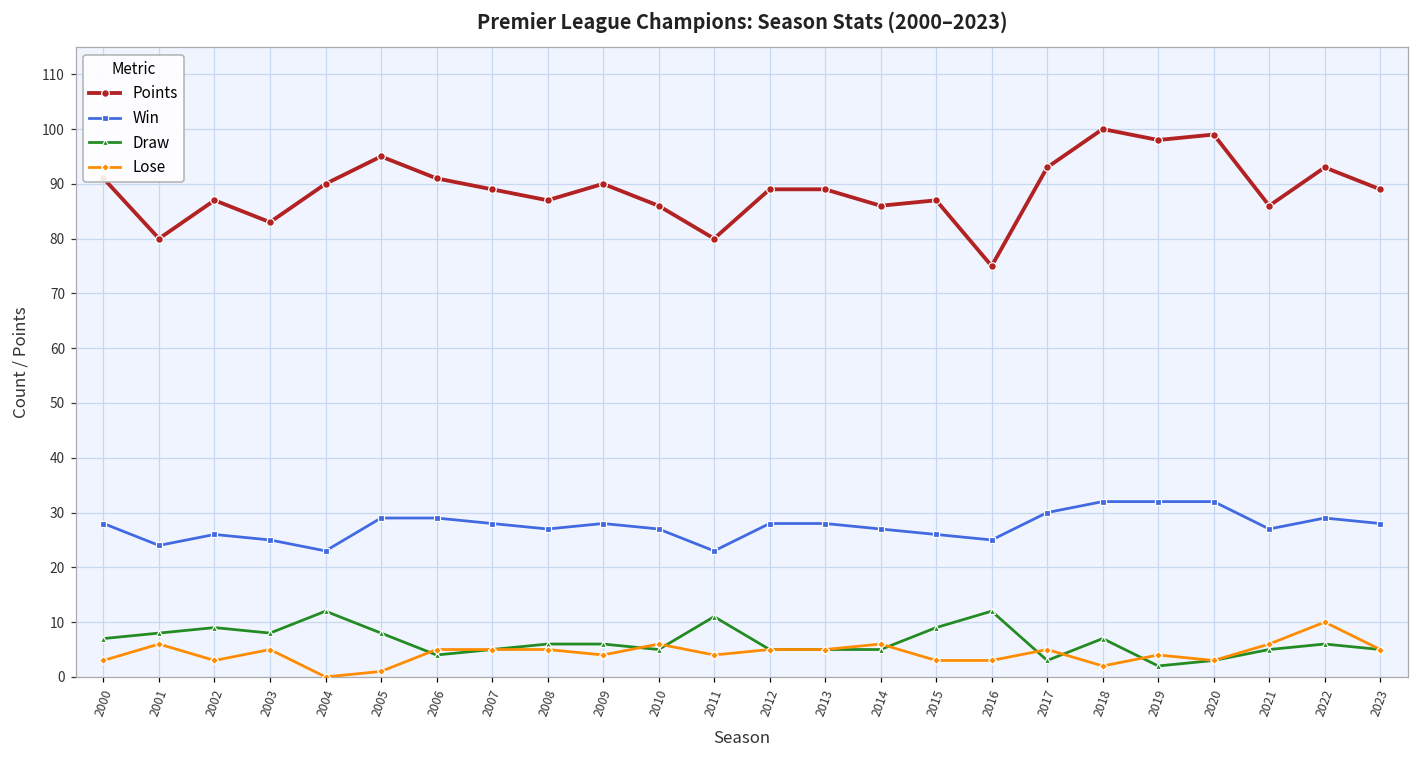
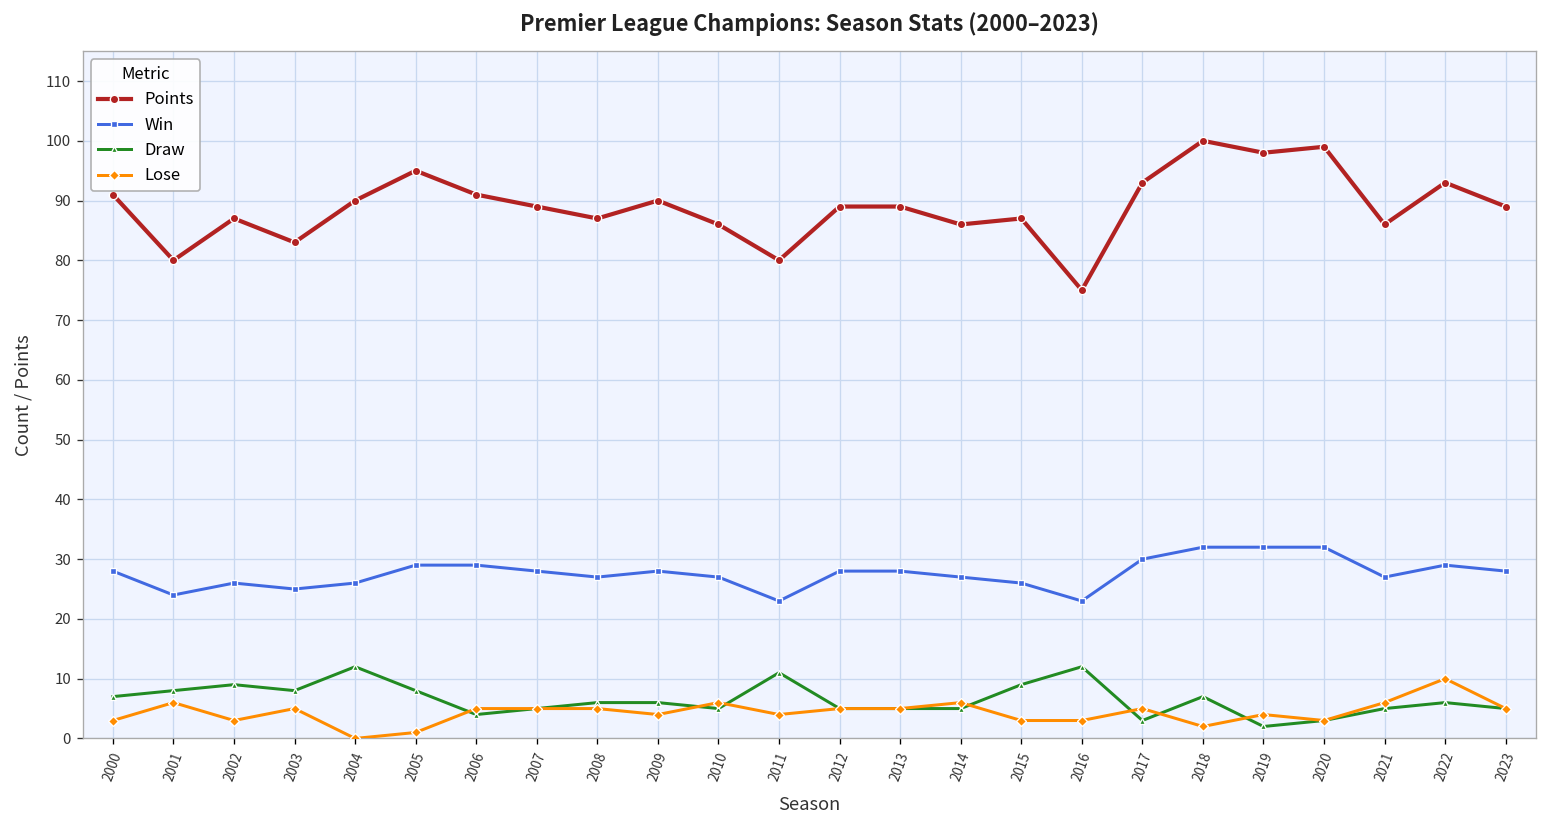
  {
    "Points": {
      "2000": 91,
      "2001": 80,
      "2002": 87,
      "2003": 83,
      "2004": 90,
      "2005": 95,
      "2006": 91,
      "2007": 89,
      "2008": 87,
      "2009": 90,
      "2010": 86,
      "2011": 80,
      "2012": 89,
      "2013": 89,
      "2014": 86,
      "2015": 87,
      "2016": 75,
      "2017": 93,
      "2018": 100,
      "2019": 98,
      "2020": 99,
      "2021": 86,
      "2022": 93,
      "2023": 89
    },
    "Win": {
      "2000": 28,
      "2001": 24,
      "2002": 26,
      "2003": 25,
-     "2004": 23,
+     "2004": 26,
      "2005": 29,
      "2006": 29,
      "2007": 28,
      "2008": 27,
      "2009": 28,
      "2010": 27,
      "2011": 23,
      "2012": 28,
      "2013": 28,
      "2014": 27,
      "2015": 26,
-     "2016": 25,
+     "2016": 23,
      "2017": 30,
      "2018": 32,
      "2019": 32,
      "2020": 32,
      "2021": 27,
      "2022": 29,
      "2023": 28
    },
    "Draw": {
      "2000": 7,
      "2001": 8,
      "2002": 9,
      "2003": 8,
      "2004": 12,
      "2005": 8,
      "2006": 4,
      "2008": 6,
      "2009": 6,
      "2010": 5,
      "2011": 11,
      "2014": 5,
      "2015": 9,
      "2016": 12,
      "2017": 3,
      "2018": 7,
      "2019": 2,
      "2021": 5,
      "2022": 6
    },
    "Lose": {
      "2000": 3,
      "2001": 6,
      "2002": 3,
      "2003": 5,
      "2004": 0,
      "2005": 1,
      "2006": 5,
      "2008": 5,
      "2009": 4,
      "2010": 6,
      "2011": 4,
      "2014": 6,
      "2015": 3,
      "2016": 3,
      "2017": 5,
      "2018": 2,
      "2019": 4,
      "2021": 6,
      "2022": 10
    }
  }
